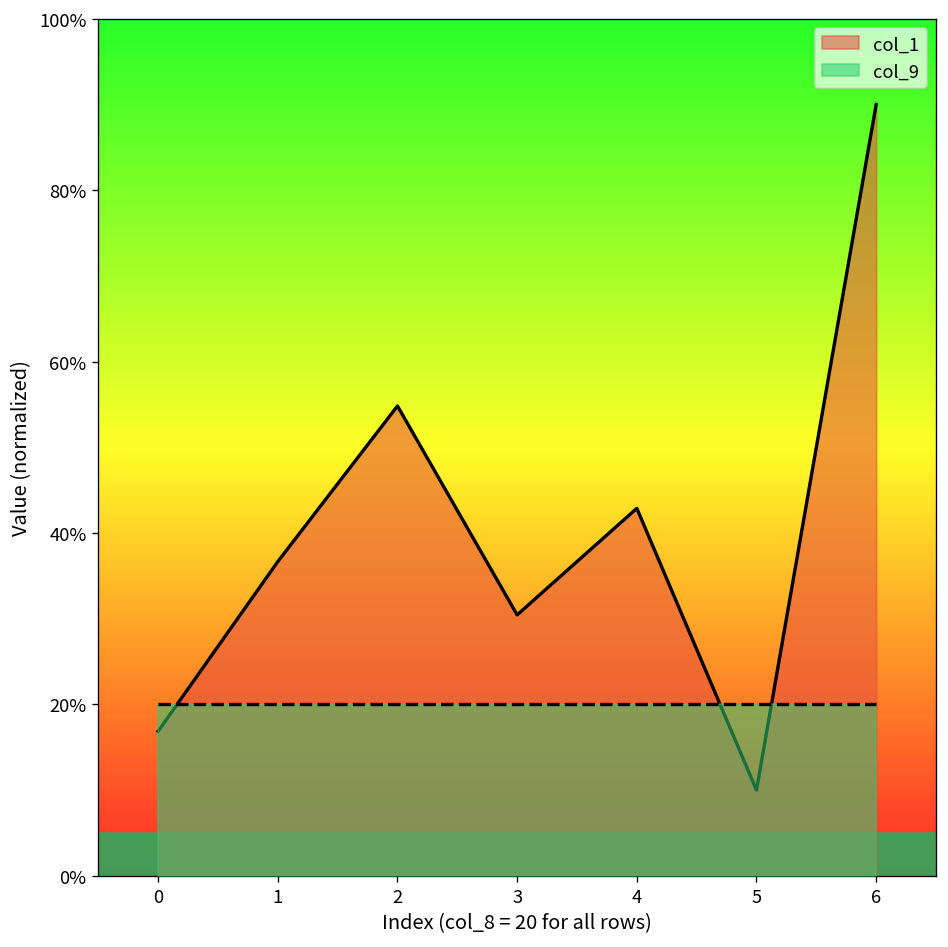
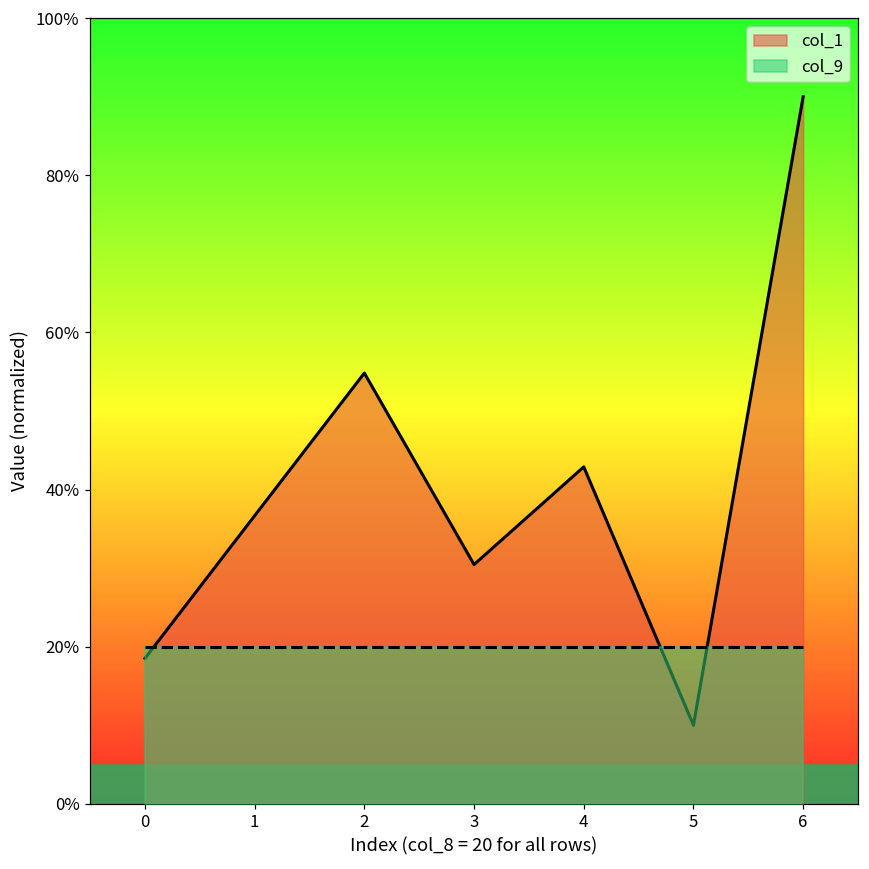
  {
    "col_1": {
-     "0": "17%",
+     "0": "19%",
      "1": "37%",
      "2": "55%",
      "3": "30%",
      "4": "43%",
      "5": "10%",
      "6": "90%"
    },
    "col_9": {
      "0": "20%",
      "1": "20%",
      "2": "20%",
      "3": "20%",
      "4": "20%",
      "5": "20%",
      "6": "20%"
    }
  }
